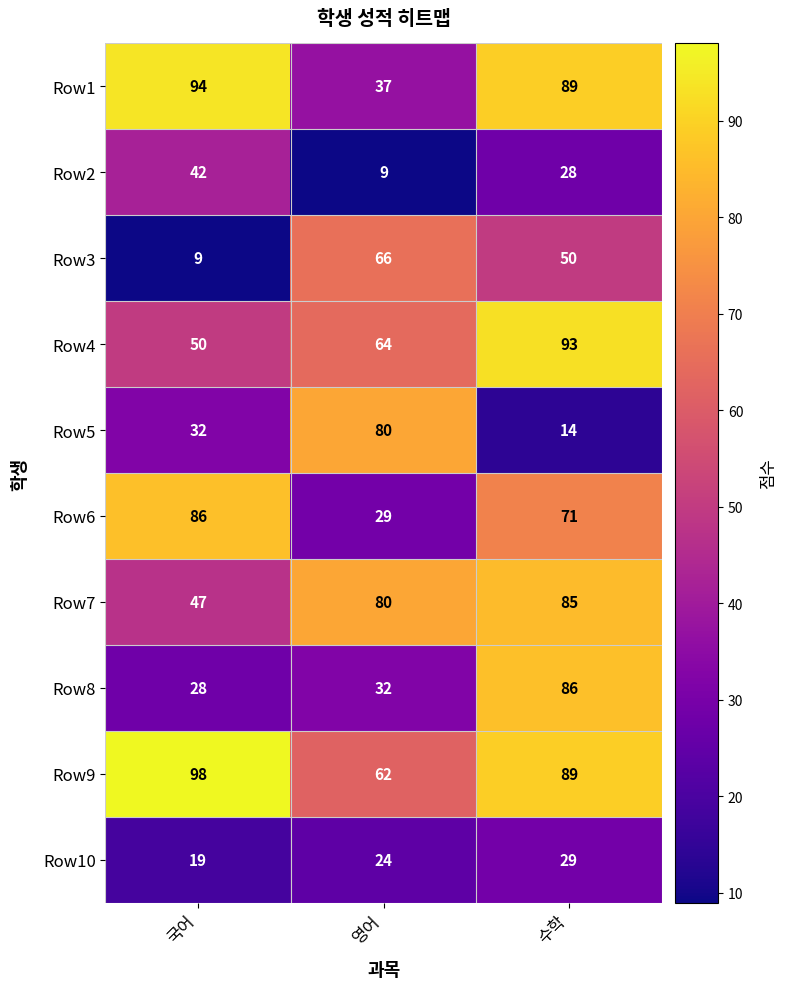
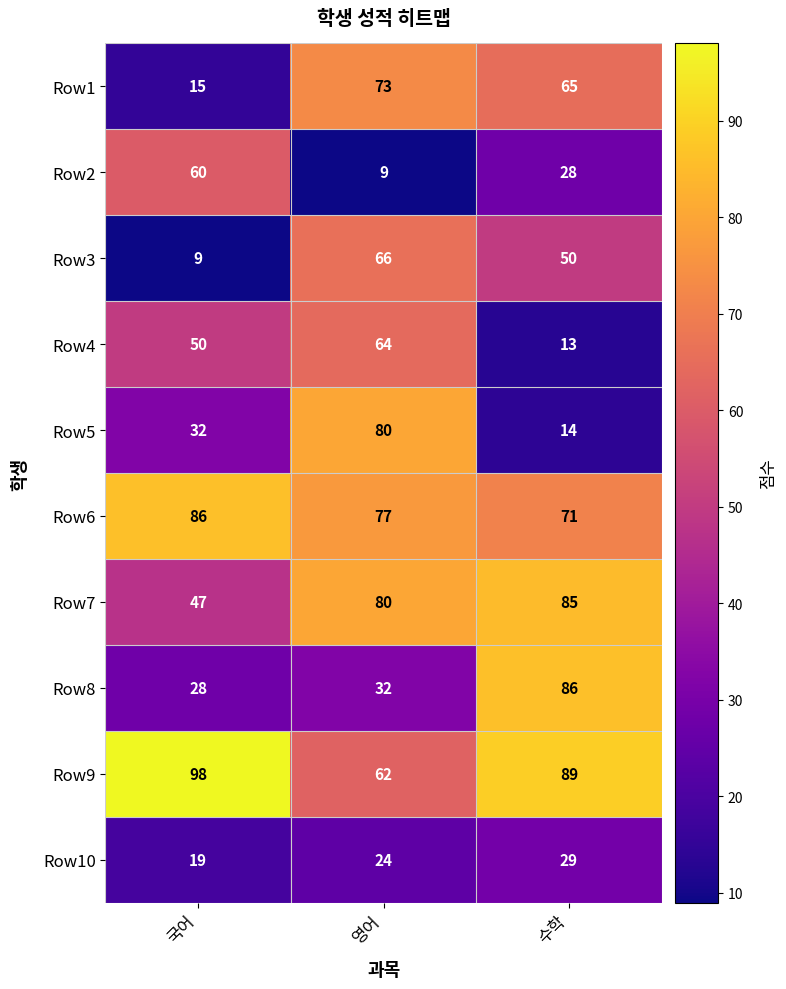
  {
    "Row1": {
-     "국어": 94,
-     "영어": 37,
-     "수학": 89
+     "국어": 15,
+     "영어": 73,
+     "수학": 65
    },
    "Row2": {
-     "국어": 42,
+     "국어": 60,
      "영어": 9,
      "수학": 28
    },
    "Row3": {
      "국어": 9,
      "영어": 66,
      "수학": 50
    },
    "Row4": {
      "국어": 50,
      "영어": 64,
-     "수학": 93
+     "수학": 13
    },
    "Row5": {
      "국어": 32,
      "영어": 80,
      "수학": 14
    },
    "Row6": {
      "국어": 86,
-     "영어": 29,
+     "영어": 77,
      "수학": 71
    },
    "Row7": {
      "국어": 47,
      "영어": 80,
      "수학": 85
    },
    "Row8": {
      "국어": 28,
      "영어": 32,
      "수학": 86
    },
    "Row9": {
      "국어": 98,
      "영어": 62,
      "수학": 89
    },
    "Row10": {
      "국어": 19,
      "영어": 24,
      "수학": 29
    }
  }
